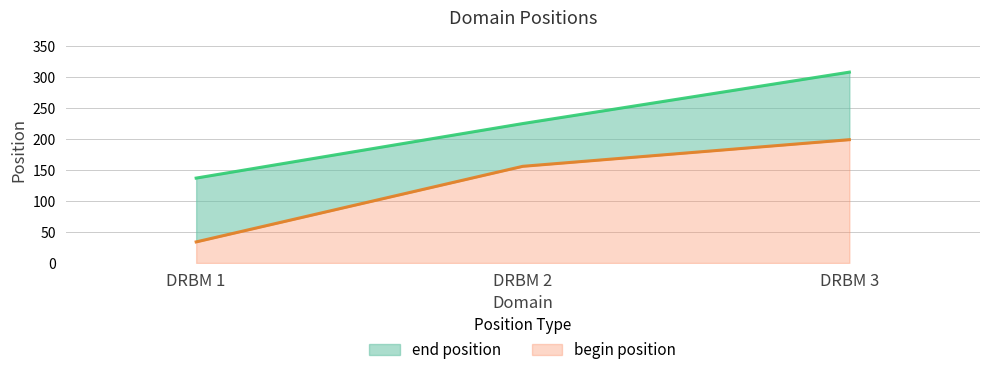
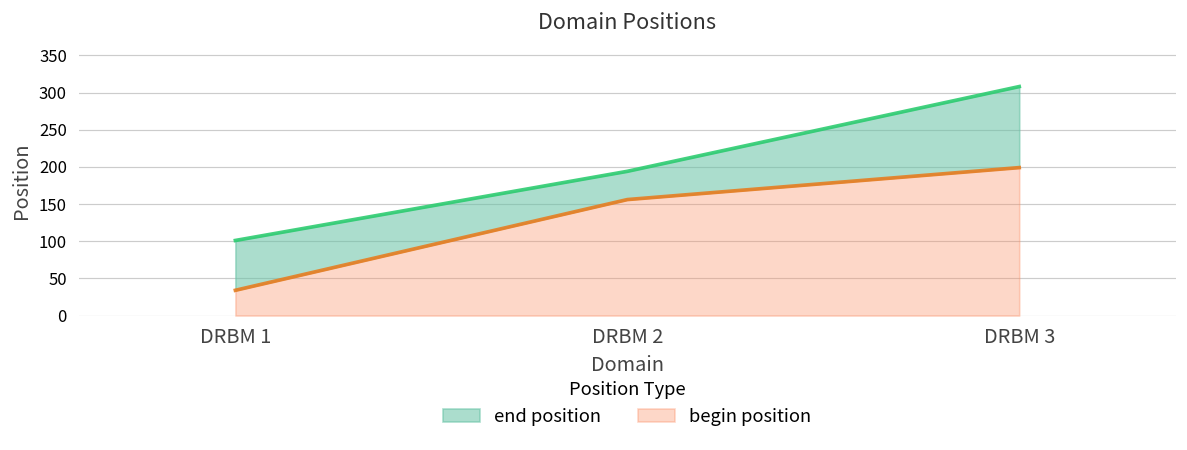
  {
    "end position": {
-     "DRBM 1": 140,
-     "DRBM 2": 230,
+     "DRBM 1": 100,
+     "DRBM 2": 190,
      "DRBM 3": 310
    },
    "begin position": {
      "DRBM 1": 30,
      "DRBM 2": 160,
      "DRBM 3": 200
    }
  }
